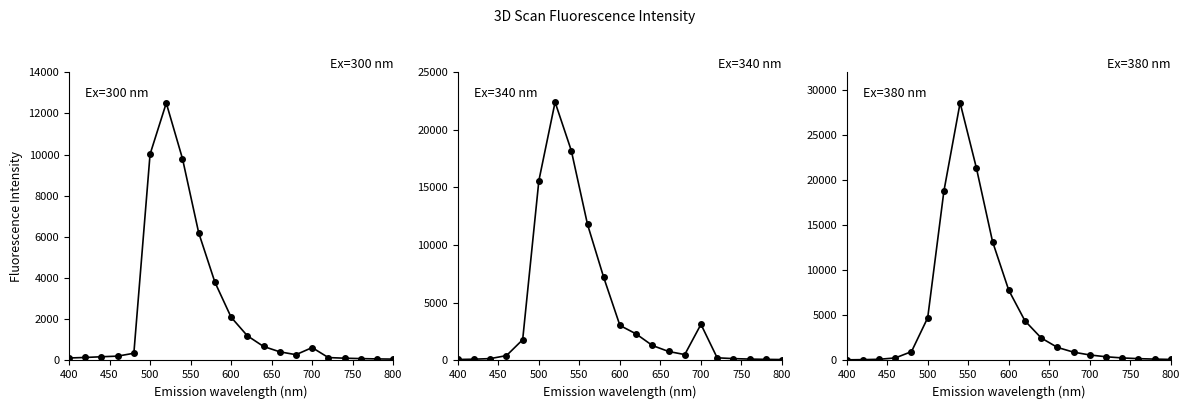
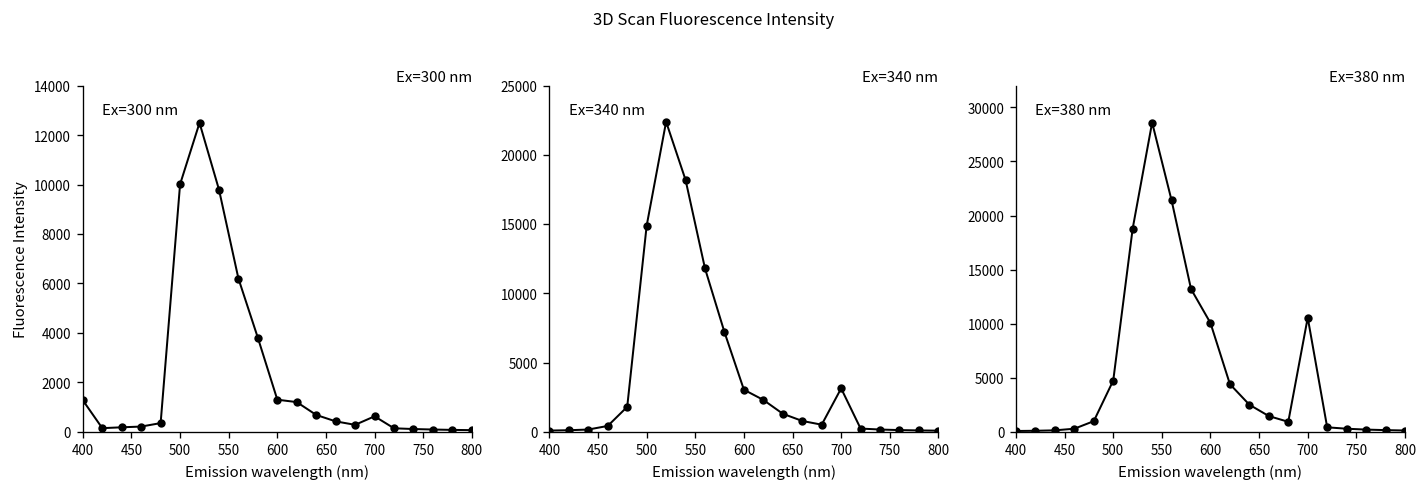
  {
    "Ex=300 nm": {
-     "400": 100,
+     "400": 1300,
      "500": 10000,
-     "600": 2100,
+     "600": 1300,
      "700": 600,
      "800": 100
    },
    "Ex=340 nm": {
      "400": 100,
-     "500": 15600,
+     "500": 14900,
      "600": 3000,
      "700": 3100,
      "800": 100
    },
    "Ex=380 nm": {
      "400": 0,
      "500": 5000,
-     "600": 8000,
-     "700": 1000,
+     "600": 10000,
+     "700": 11000,
      "800": 0
    }
  }
